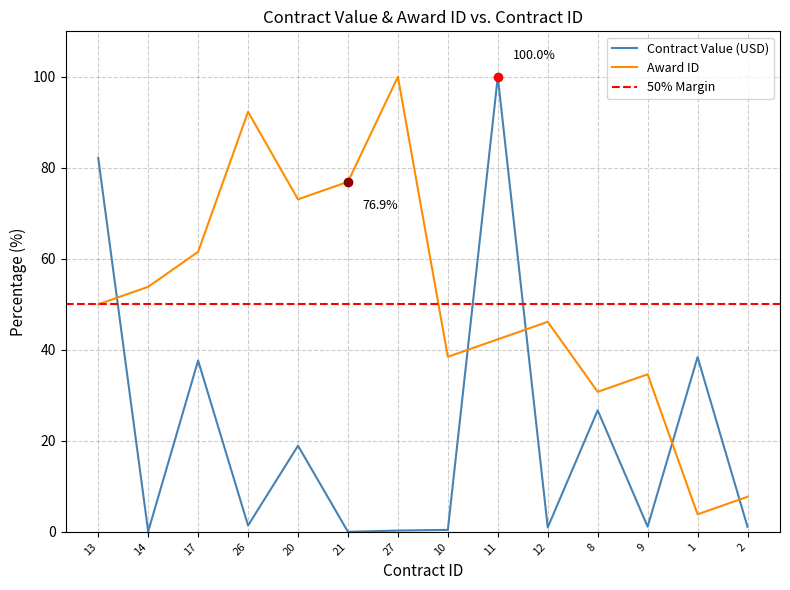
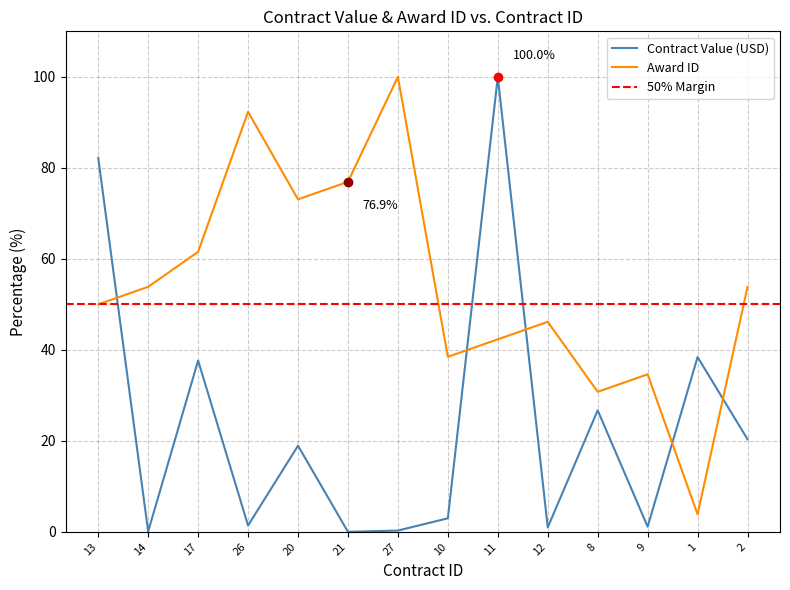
  {
    "Contract Value (USD)": {
      "13": 82,
      "14": 0,
      "17": 38,
      "26": 1,
      "20": 19,
      "21": 0,
      "27": 0,
-     "10": 0,
+     "10": 3,
      "12": 1,
      "8": 27,
      "9": 1,
      "1": 38,
-     "2": 1
+     "2": 20
    },
    "Award ID": {
      "13": 50,
      "14": 54,
      "17": 62,
      "26": 92,
      "20": 73,
      "27": 100,
      "10": 38,
      "11": 42,
      "12": 46,
      "8": 31,
      "9": 35,
      "1": 4,
-     "2": 8
+     "2": 54
    }
  }
